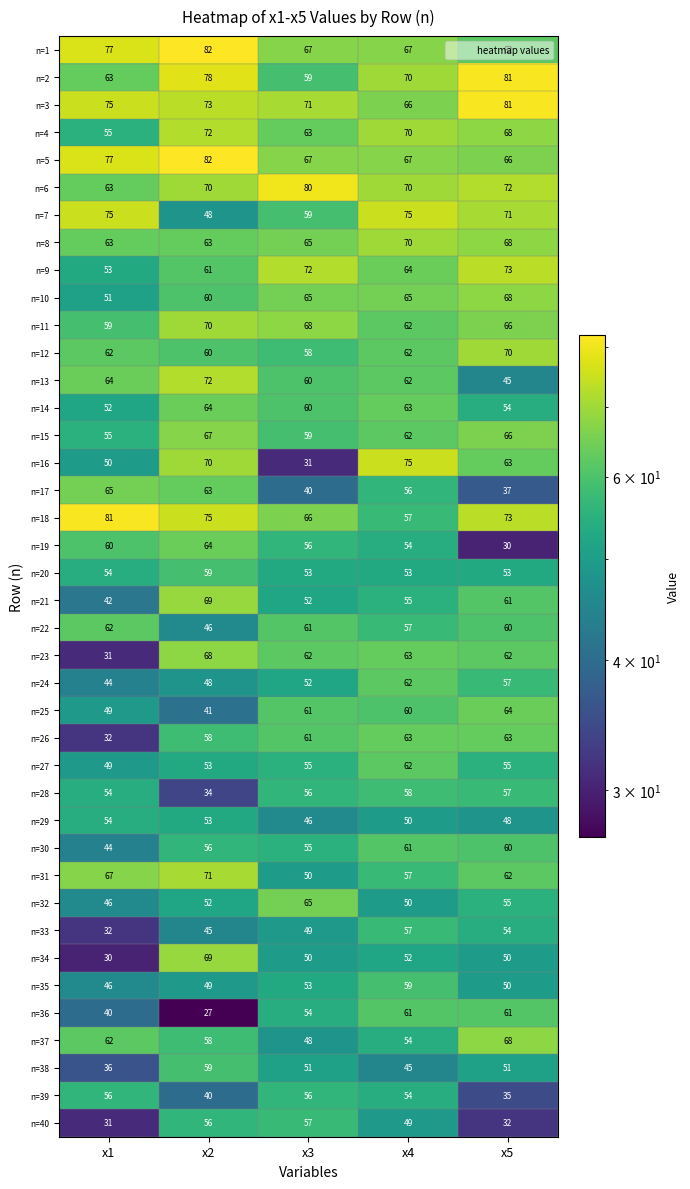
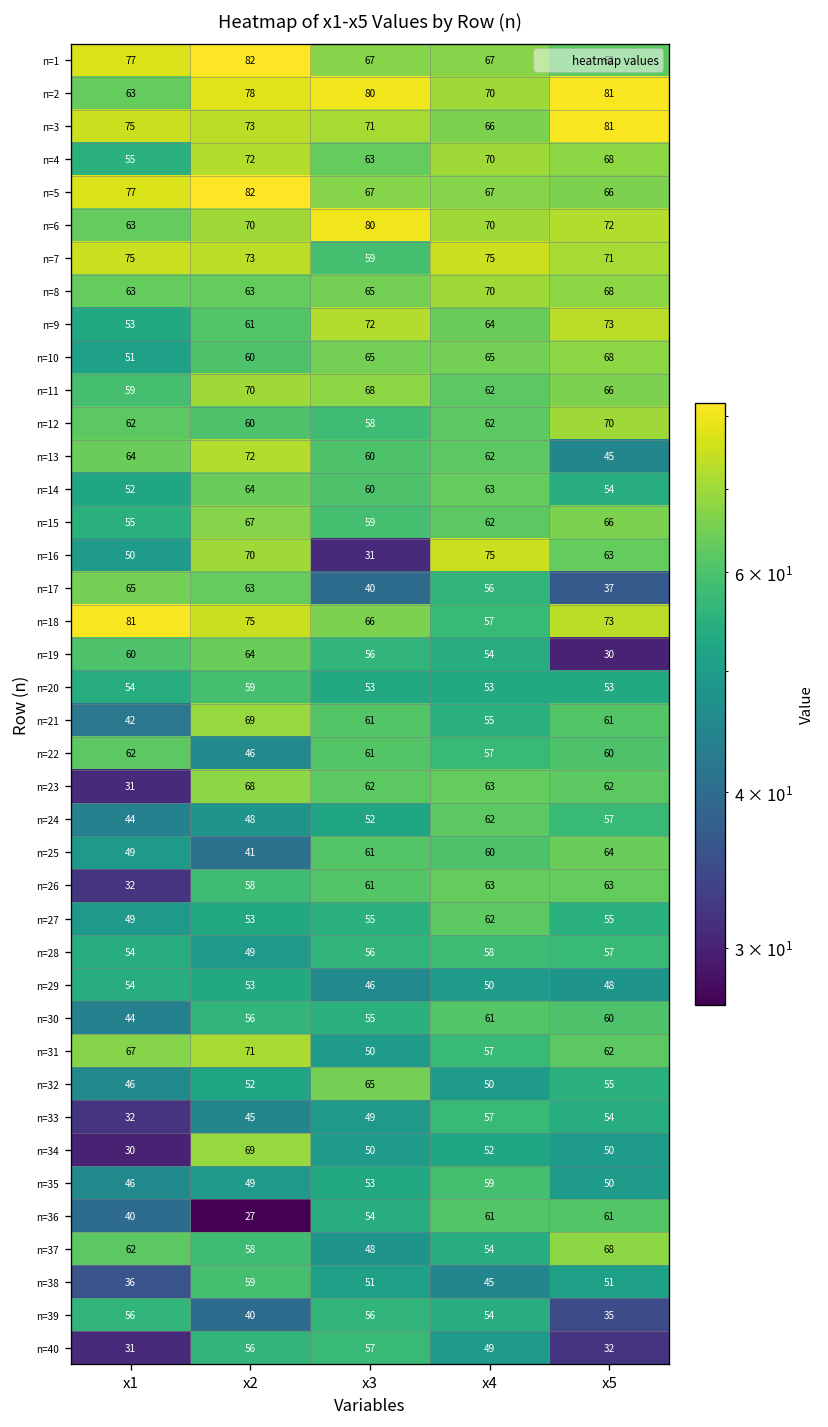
  {
    "n=1": {
      "x1": 77,
      "x2": 82,
      "x3": 67,
      "x4": 67
    },
    "n=2": {
      "x1": 63,
      "x2": 78,
-     "x3": 59,
+     "x3": 80,
      "x4": 70,
      "x5": 81
    },
    "n=3": {
      "x1": 75,
      "x2": 73,
      "x3": 71,
      "x4": 66,
      "x5": 81
    },
    "n=4": {
      "x1": 55,
      "x2": 72,
      "x3": 63,
      "x4": 70,
      "x5": 68
    },
    "n=5": {
      "x1": 77,
      "x2": 82,
      "x3": 67,
      "x4": 67,
      "x5": 66
    },
    "n=6": {
      "x1": 63,
      "x2": 70,
      "x3": 80,
      "x4": 70,
      "x5": 72
    },
    "n=7": {
      "x1": 75,
-     "x2": 48,
+     "x2": 73,
      "x3": 59,
      "x4": 75,
      "x5": 71
    },
    "n=8": {
      "x1": 63,
      "x2": 63,
      "x3": 65,
      "x4": 70,
      "x5": 68
    },
    "n=9": {
      "x1": 53,
      "x2": 61,
      "x3": 72,
      "x4": 64,
      "x5": 73
    },
    "n=10": {
      "x1": 51,
      "x2": 60,
      "x3": 65,
      "x4": 65,
      "x5": 68
    },
    "n=11": {
      "x1": 59,
      "x2": 70,
      "x3": 68,
      "x4": 62,
      "x5": 66
    },
    "n=12": {
      "x1": 62,
      "x2": 60,
      "x3": 58,
      "x4": 62,
      "x5": 70
    },
    "n=13": {
      "x1": 64,
      "x2": 72,
      "x3": 60,
      "x4": 62,
      "x5": 45
    },
    "n=14": {
      "x1": 52,
      "x2": 64,
      "x3": 60,
      "x4": 63,
      "x5": 54
    },
    "n=15": {
      "x1": 55,
      "x2": 67,
      "x3": 59,
      "x4": 62,
      "x5": 66
    },
    "n=16": {
      "x1": 50,
      "x2": 70,
      "x3": 31,
      "x4": 75,
      "x5": 63
    },
    "n=17": {
      "x1": 65,
      "x2": 63,
      "x3": 40,
      "x4": 56,
      "x5": 37
    },
    "n=18": {
      "x1": 81,
      "x2": 75,
      "x3": 66,
      "x4": 57,
      "x5": 73
    },
    "n=19": {
      "x1": 60,
      "x2": 64,
      "x3": 56,
      "x4": 54,
      "x5": 30
    },
    "n=20": {
      "x1": 54,
      "x2": 59,
      "x3": 53,
      "x4": 53,
      "x5": 53
    },
    "n=21": {
      "x1": 42,
      "x2": 69,
-     "x3": 52,
+     "x3": 61,
      "x4": 55,
      "x5": 61
    },
    "n=22": {
      "x1": 62,
      "x2": 46,
      "x3": 61,
      "x4": 57,
      "x5": 60
    },
    "n=23": {
      "x1": 31,
      "x2": 68,
      "x3": 62,
      "x4": 63,
      "x5": 62
    },
    "n=24": {
      "x1": 44,
      "x2": 48,
      "x3": 52,
      "x4": 62,
      "x5": 57
    },
    "n=25": {
      "x1": 49,
      "x2": 41,
      "x3": 61,
      "x4": 60,
      "x5": 64
    },
    "n=26": {
      "x1": 32,
      "x2": 58,
      "x3": 61,
      "x4": 63,
      "x5": 63
    },
    "n=27": {
      "x1": 49,
      "x2": 53,
      "x3": 55,
      "x4": 62,
      "x5": 55
    },
    "n=28": {
      "x1": 54,
-     "x2": 34,
+     "x2": 49,
      "x3": 56,
      "x4": 58,
      "x5": 57
    },
    "n=29": {
      "x1": 54,
      "x2": 53,
      "x3": 46,
      "x4": 50,
      "x5": 48
    },
    "n=30": {
      "x1": 44,
      "x2": 56,
      "x3": 55,
      "x4": 61,
      "x5": 60
    },
    "n=31": {
      "x1": 67,
      "x2": 71,
      "x3": 50,
      "x4": 57,
      "x5": 62
    },
    "n=32": {
      "x1": 46,
      "x2": 52,
      "x3": 65,
      "x4": 50,
      "x5": 55
    },
    "n=33": {
      "x1": 32,
      "x2": 45,
      "x3": 49,
      "x4": 57,
      "x5": 54
    },
    "n=34": {
      "x1": 30,
      "x2": 69,
      "x3": 50,
      "x4": 52,
      "x5": 50
    },
    "n=35": {
      "x1": 46,
      "x2": 49,
      "x3": 53,
      "x4": 59,
      "x5": 50
    },
    "n=36": {
      "x1": 40,
      "x2": 27,
      "x3": 54,
      "x4": 61,
      "x5": 61
    },
    "n=37": {
      "x1": 62,
      "x2": 58,
      "x3": 48,
      "x4": 54,
      "x5": 68
    },
    "n=38": {
      "x1": 36,
      "x2": 59,
      "x3": 51,
      "x4": 45,
      "x5": 51
    },
    "n=39": {
      "x1": 56,
      "x2": 40,
      "x3": 56,
      "x4": 54,
      "x5": 35
    },
    "n=40": {
      "x1": 31,
      "x2": 56,
      "x3": 57,
      "x4": 49,
      "x5": 32
    }
  }
